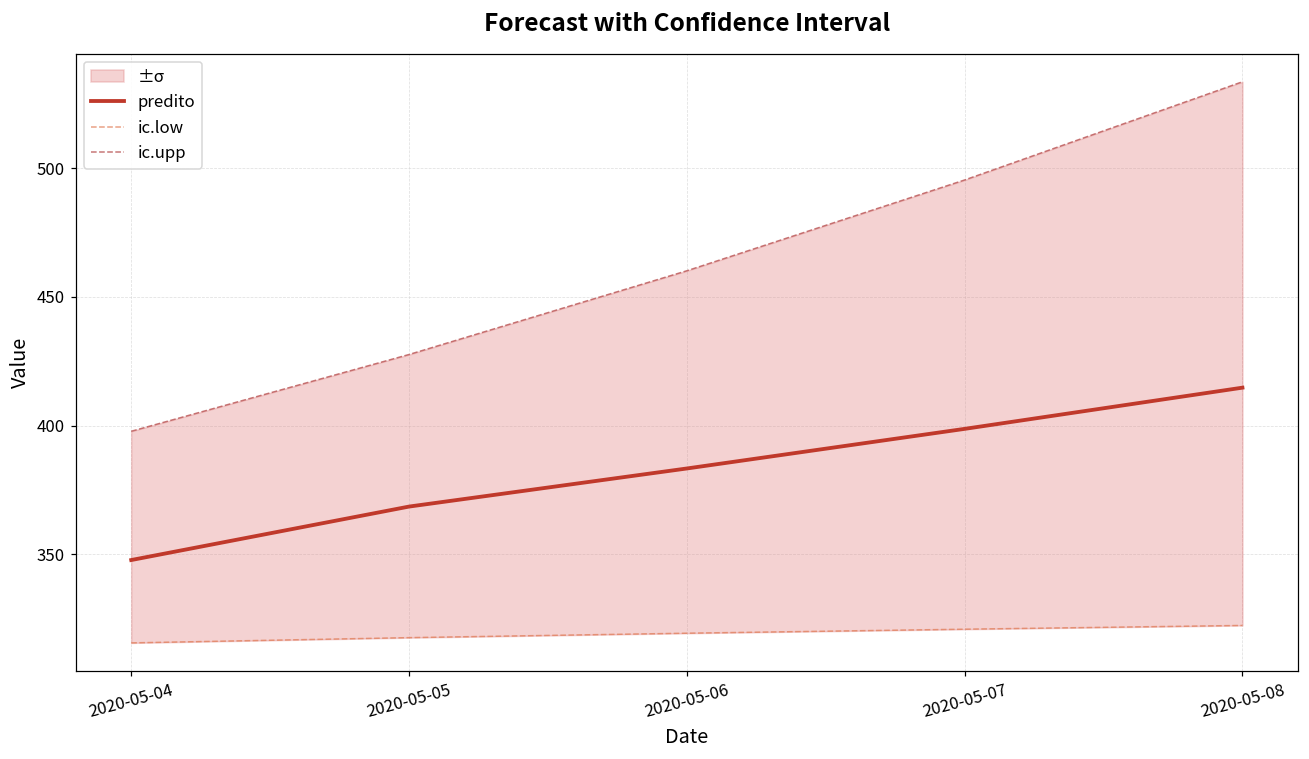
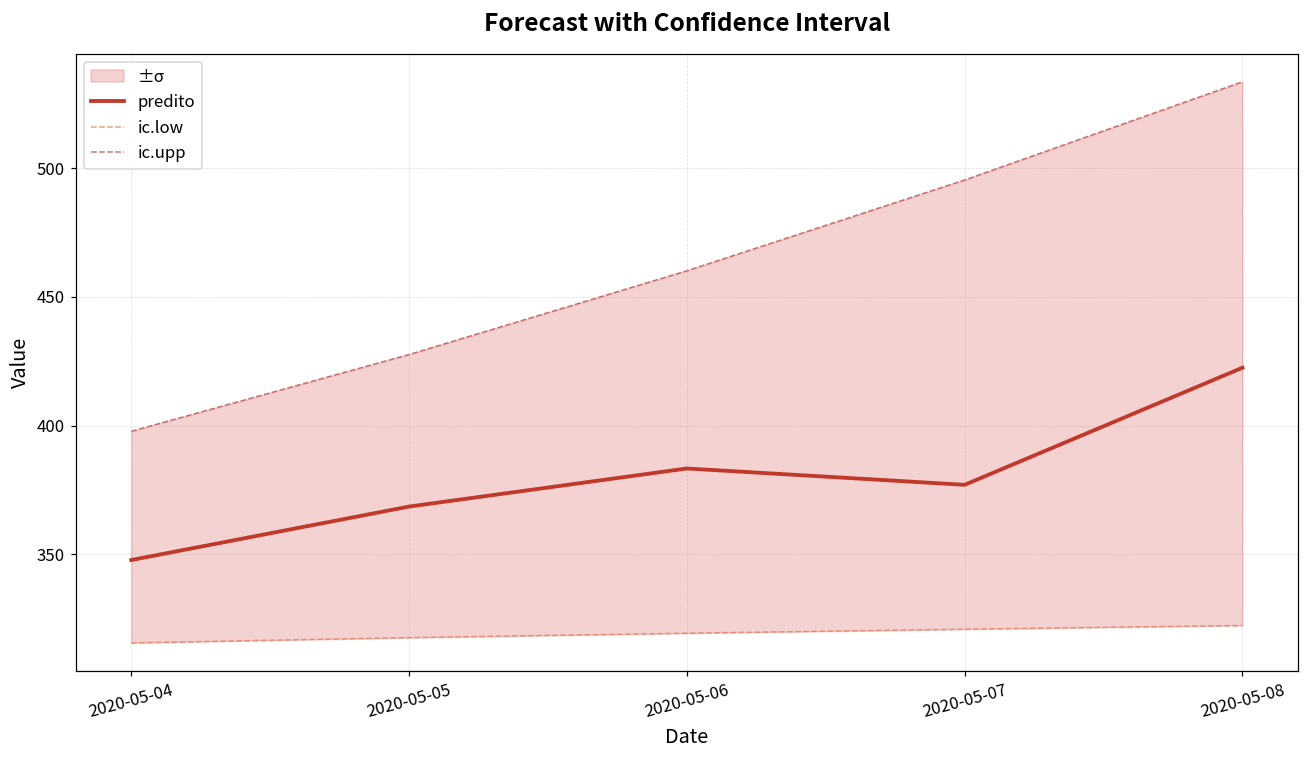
  {
    "predito": {
      "2020-05-04": 348,
      "2020-05-05": 369,
      "2020-05-06": 383,
-     "2020-05-07": 399,
-     "2020-05-08": 415
+     "2020-05-07": 377,
+     "2020-05-08": 422
    }
  }
